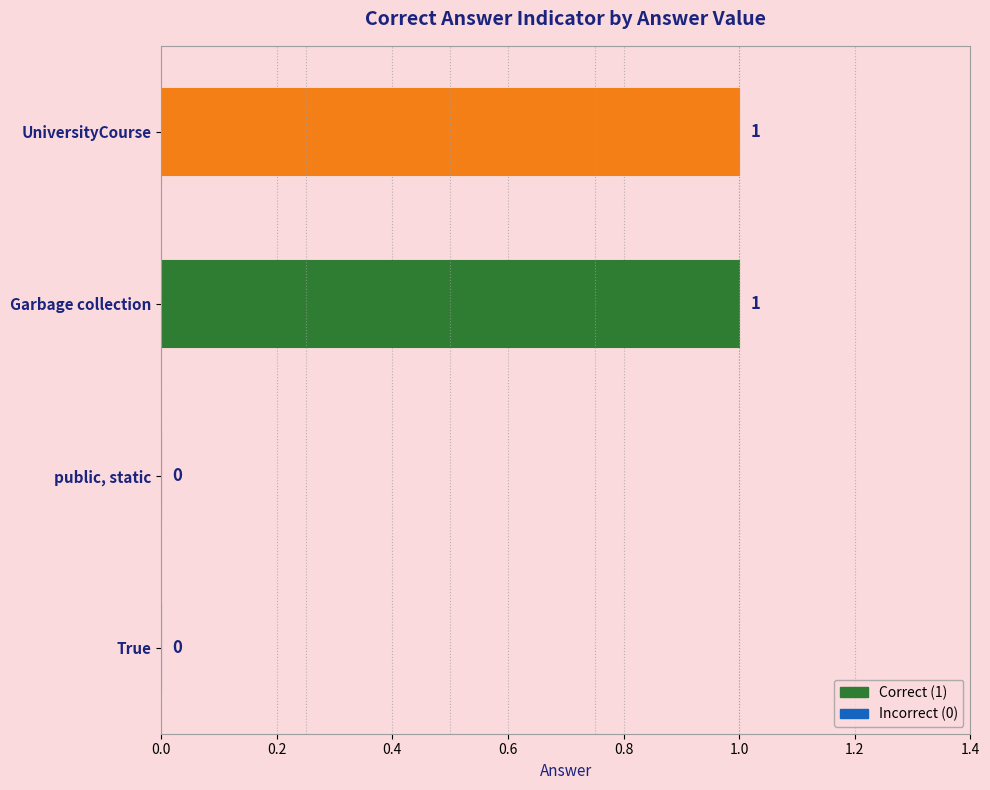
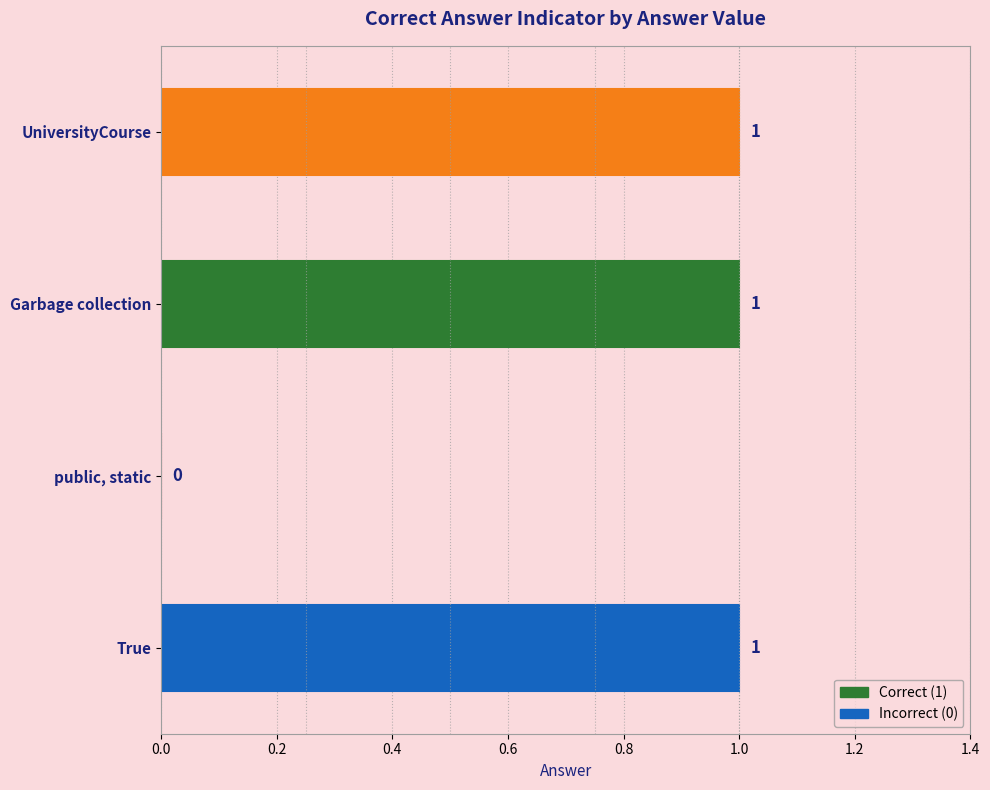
  {
    "UniversityCourse": 1,
    "Garbage collection": 1,
    "public, static": 0,
-   "True": 0
+   "True": 1
  }
